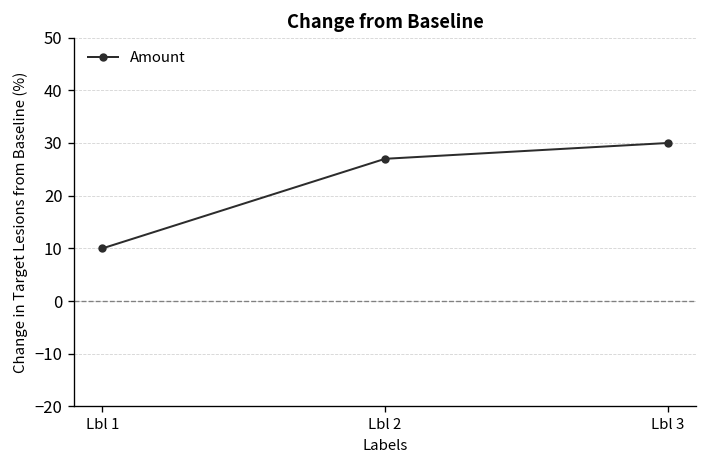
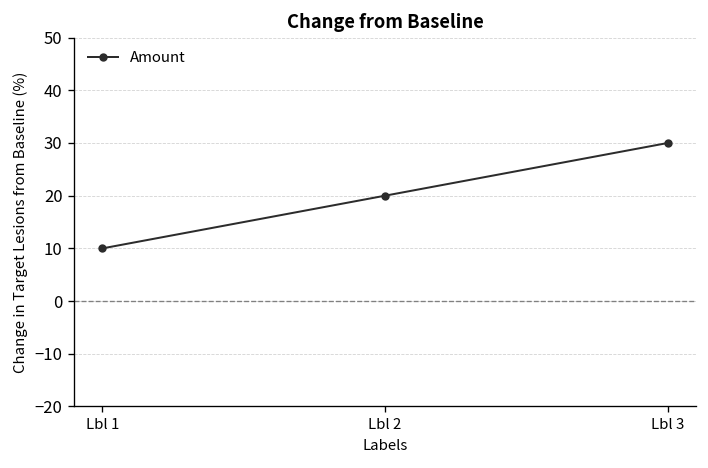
  {
    "Lbl 1": 10,
-   "Lbl 2": 27,
+   "Lbl 2": 20,
    "Lbl 3": 30
  }
